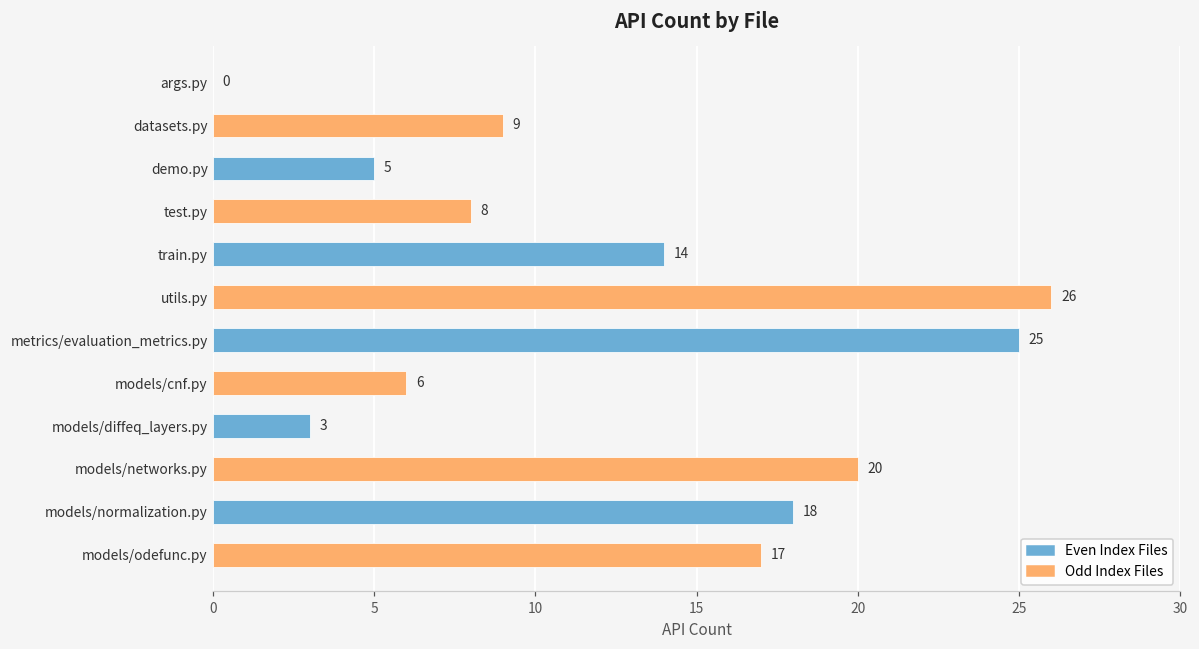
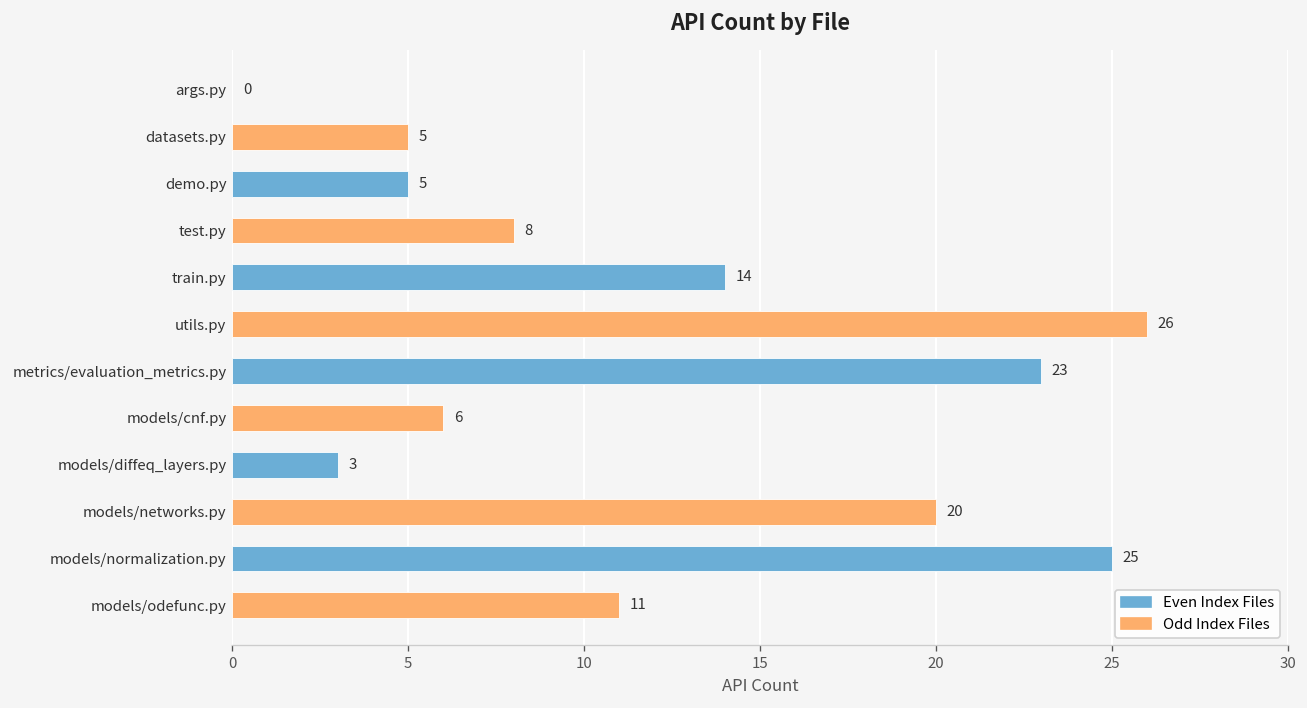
  {
    "Even Index Files": {
      "args.py": 0,
      "demo.py": 5,
      "train.py": 14,
-     "metrics/evaluation_metrics.py": 25,
+     "metrics/evaluation_metrics.py": 23,
      "models/diffeq_layers.py": 3,
-     "models/normalization.py": 18
+     "models/normalization.py": 25
    },
    "Odd Index Files": {
-     "datasets.py": 9,
+     "datasets.py": 5,
      "test.py": 8,
      "utils.py": 26,
      "models/cnf.py": 6,
      "models/networks.py": 20,
-     "models/odefunc.py": 17
+     "models/odefunc.py": 11
    }
  }
